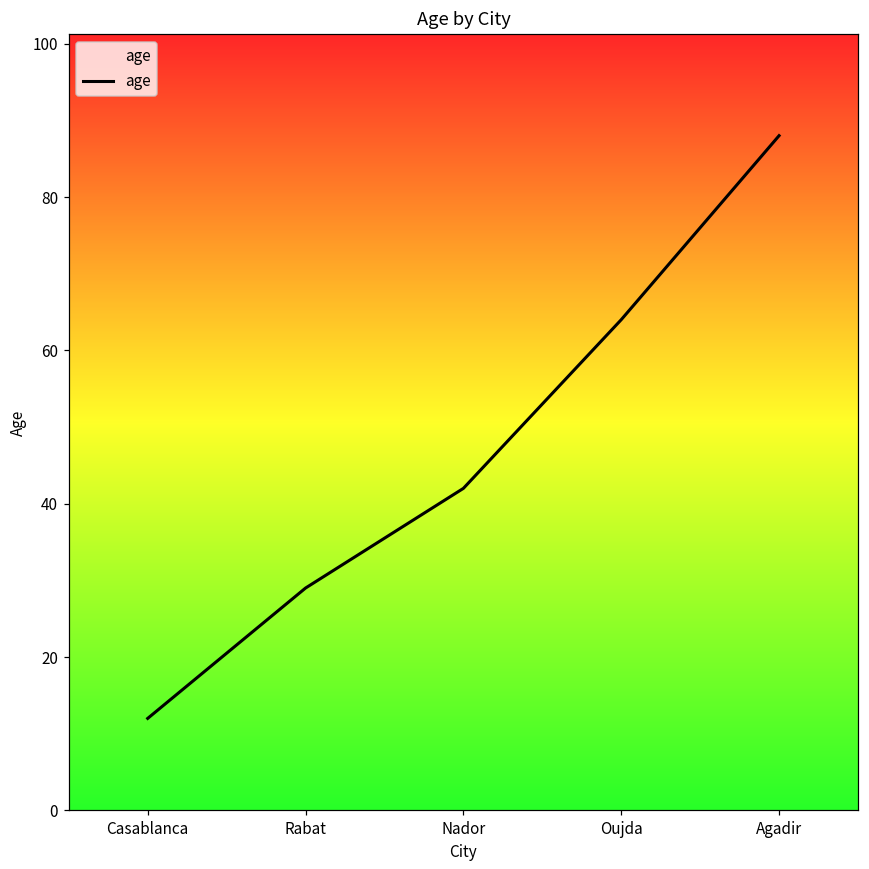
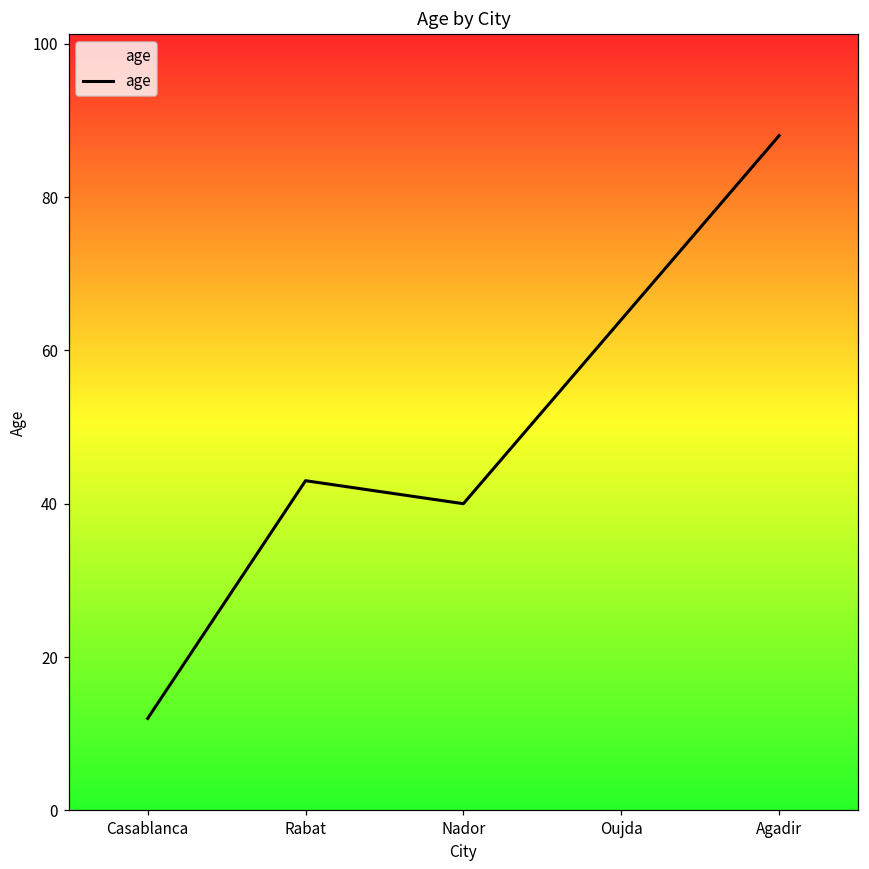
  {
    "Casablanca": 12,
-   "Rabat": 29,
-   "Nador": 42,
+   "Rabat": 43,
+   "Nador": 40,
    "Oujda": 64,
    "Agadir": 88
  }
